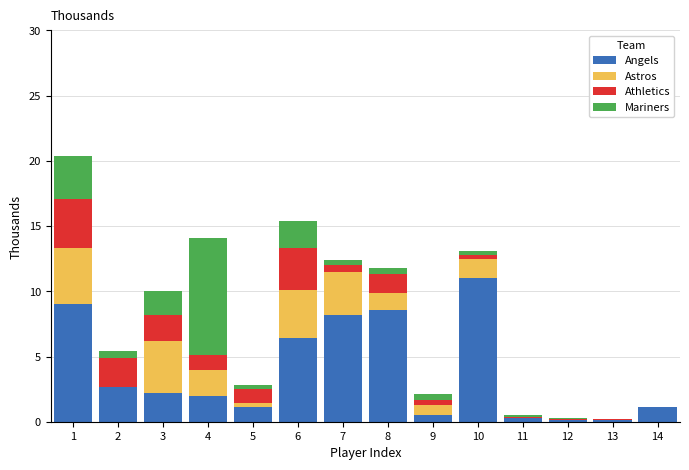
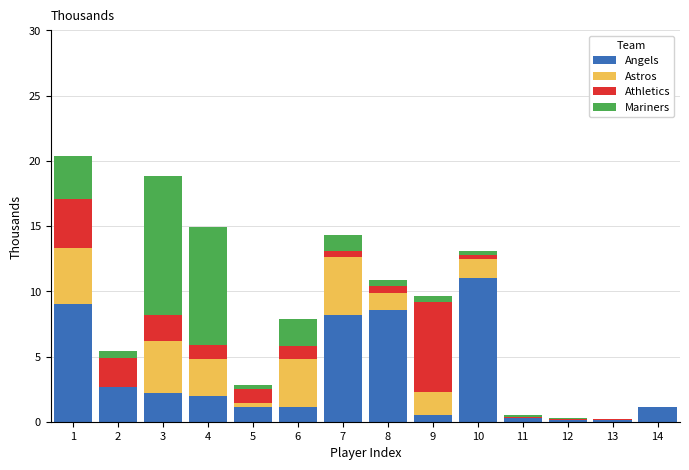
  {
    "Angels": {
      "1": 9.0,
      "2": 2.7,
      "3": 2.2,
      "4": 2.0,
      "5": 1.1,
-     "6": 6.4,
+     "6": 1.1,
      "7": 8.2,
      "8": 8.6,
      "9": 0.5,
      "10": 11.0,
      "11": 0.3,
      "14": 1.1
    },
    "Astros": {
      "1": 4.3,
      "2": 0.0,
      "3": 4.0,
-     "4": 2.0,
+     "4": 2.8,
      "5": 0.3,
      "6": 3.7,
-     "7": 3.3,
+     "7": 4.4,
      "8": 1.3,
-     "9": 0.8,
+     "9": 1.8,
      "10": 1.5,
      "11": 0.0,
      "12": 0.0,
      "13": 0.0,
      "14": 0.0
    },
    "Athletics": {
      "1": 3.8,
      "2": 2.2,
      "3": 2.0,
      "4": 1.1,
      "5": 1.1,
-     "6": 3.2,
+     "6": 1.0,
      "7": 0.5,
-     "8": 1.4,
-     "9": 0.4,
+     "8": 0.5,
+     "9": 6.9,
      "10": 0.3,
      "14": 0.0
    },
    "Mariners": {
      "1": 3.3,
      "2": 0.5,
-     "3": 1.8,
+     "3": 10.6,
      "4": 9.0,
      "5": 0.3,
      "6": 2.1,
-     "7": 0.4,
+     "7": 1.2,
      "8": 0.5,
      "9": 0.4,
      "10": 0.3,
      "13": 0.0,
      "14": 0.0
    }
  }
